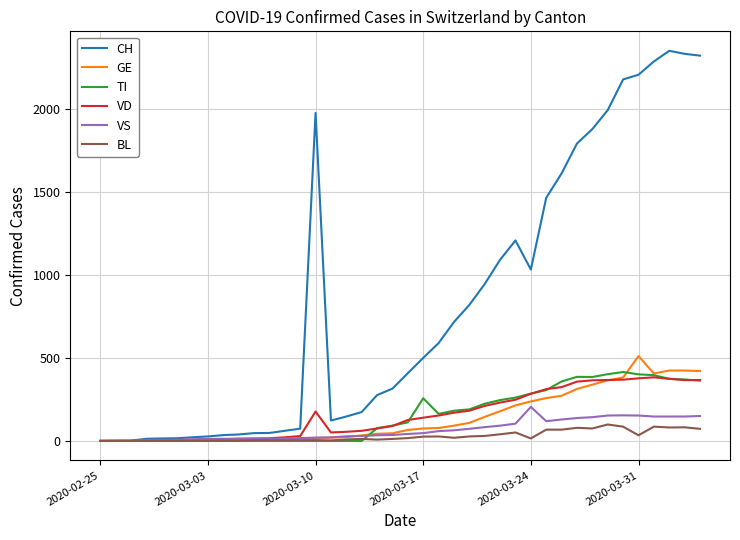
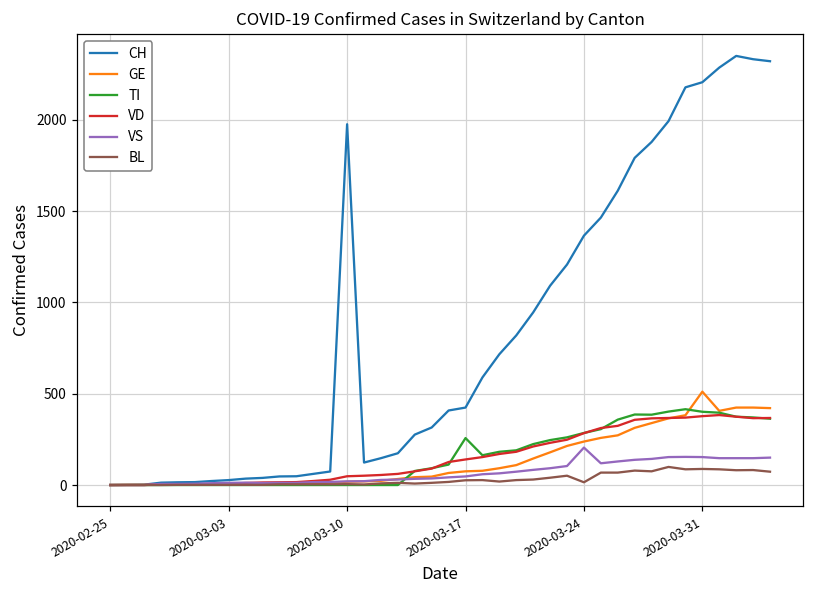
  {
    "CH": {
      "2020-03-10": 1980,
-     "2020-03-17": 500,
-     "2020-03-24": 1030,
+     "2020-03-17": 420,
+     "2020-03-24": 1370,
      "2020-03-31": 2210
    },
    "GE": {
      "2020-03-17": 80,
      "2020-03-24": 240,
      "2020-03-31": 510
    },
    "TI": {
      "2020-03-17": 260,
      "2020-03-31": 400
    },
    "VD": {
-     "2020-03-10": 180,
+     "2020-03-10": 50,
      "2020-03-17": 140,
      "2020-03-31": 380
    },
    "VS": {
      "2020-03-17": 50,
      "2020-03-24": 210,
      "2020-03-31": 150
    },
    "BL": {
      "2020-03-17": 30,
      "2020-03-24": 20,
-     "2020-03-31": 30
+     "2020-03-31": 90
    }
  }
